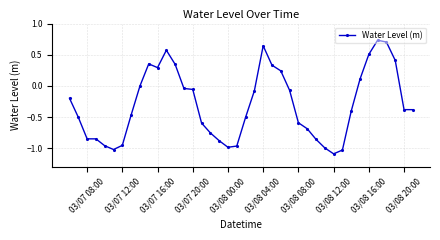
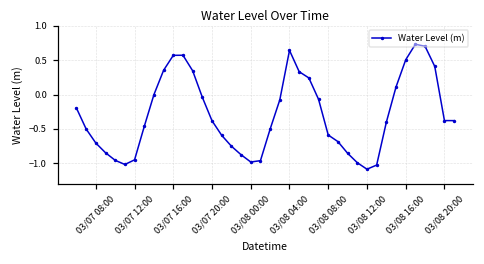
  {
-   "03/07 08:00": -0.8,
+   "03/07 08:00": -0.7,
    "03/07 12:00": -1.0,
-   "03/07 16:00": 0.3,
-   "03/07 20:00": -0.1,
+   "03/07 16:00": 0.6,
+   "03/07 20:00": -0.4,
    "03/08 00:00": -1.0,
    "03/08 04:00": 0.6,
    "03/08 08:00": -0.6,
    "03/08 12:00": -1.1,
    "03/08 16:00": 0.5,
    "03/08 20:00": -0.4
  }
